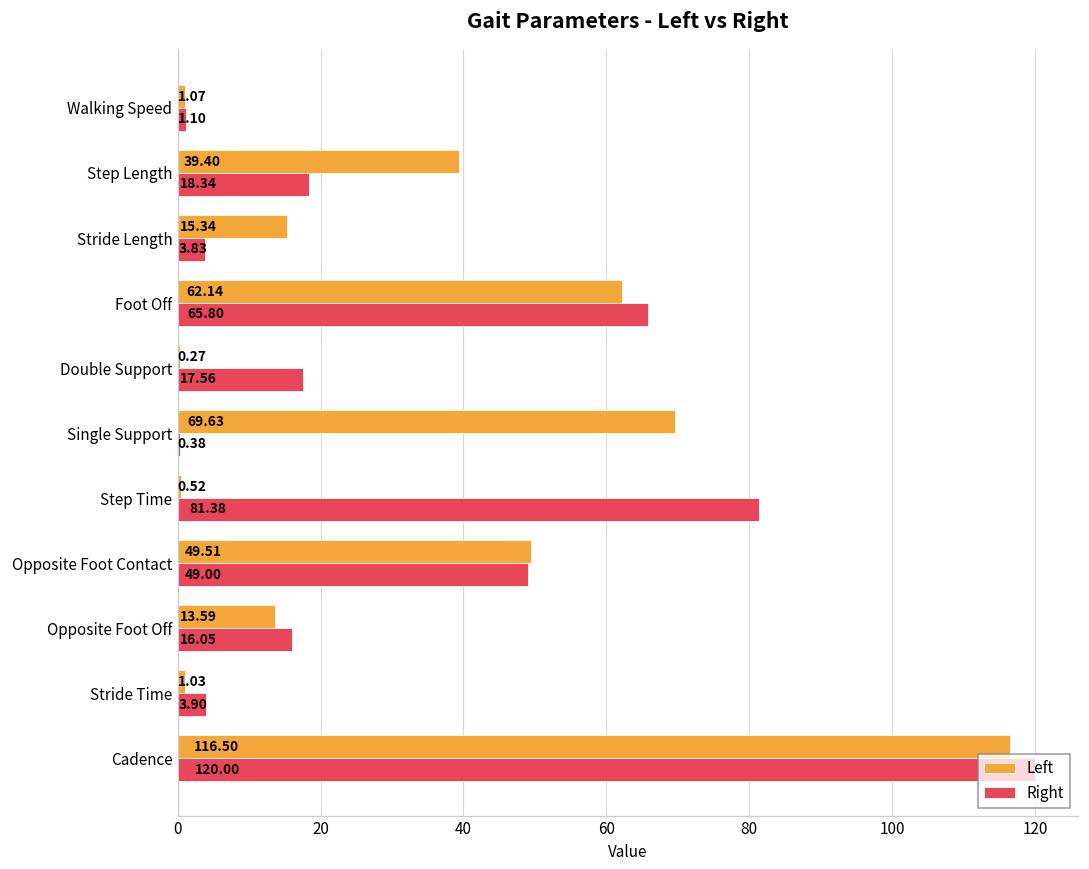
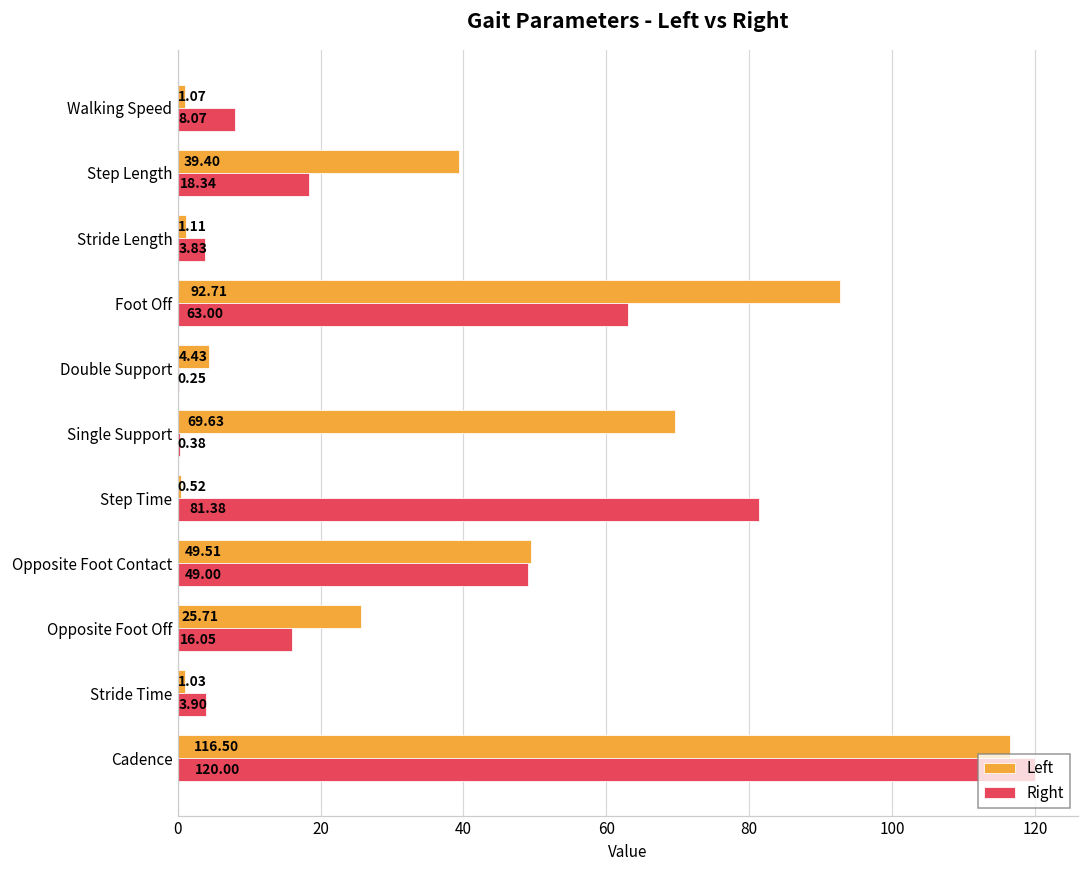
  {
    "Left": {
      "Walking Speed": 1.07,
      "Step Length": 39.40,
-     "Stride Length": 15.34,
-     "Foot Off": 62.14,
-     "Double Support": 0.27,
+     "Stride Length": 1.11,
+     "Foot Off": 92.71,
+     "Double Support": 4.43,
      "Single Support": 69.63,
      "Step Time": 0.52,
      "Opposite Foot Contact": 49.51,
-     "Opposite Foot Off": 13.59,
+     "Opposite Foot Off": 25.71,
      "Stride Time": 1.03,
      "Cadence": 116.50
    },
    "Right": {
-     "Walking Speed": 1.10,
+     "Walking Speed": 8.07,
      "Step Length": 18.34,
      "Stride Length": 3.83,
-     "Foot Off": 65.80,
-     "Double Support": 17.56,
+     "Foot Off": 63.00,
+     "Double Support": 0.25,
      "Single Support": 0.38,
      "Step Time": 81.38,
      "Opposite Foot Contact": 49.00,
      "Opposite Foot Off": 16.05,
      "Stride Time": 3.90
    }
  }
